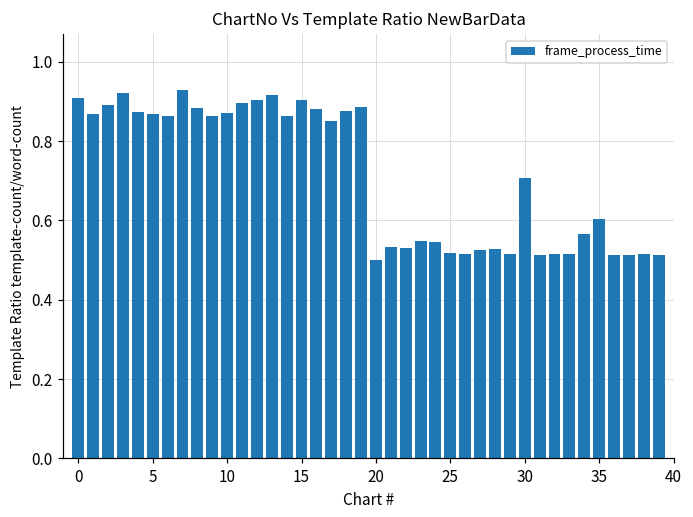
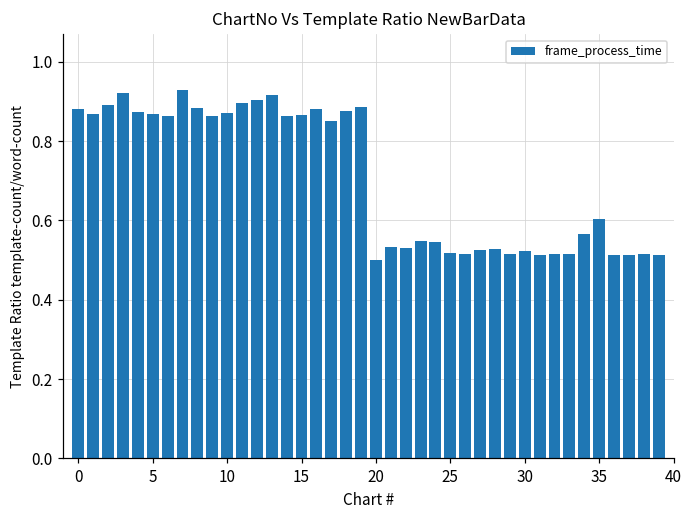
  {
-   "0": 0.91,
+   "0": 0.88,
    "5": 0.87,
    "10": 0.87,
-   "15": 0.90,
+   "15": 0.87,
    "20": 0.50,
    "25": 0.52,
-   "30": 0.71,
+   "30": 0.52,
    "35": 0.60
  }
